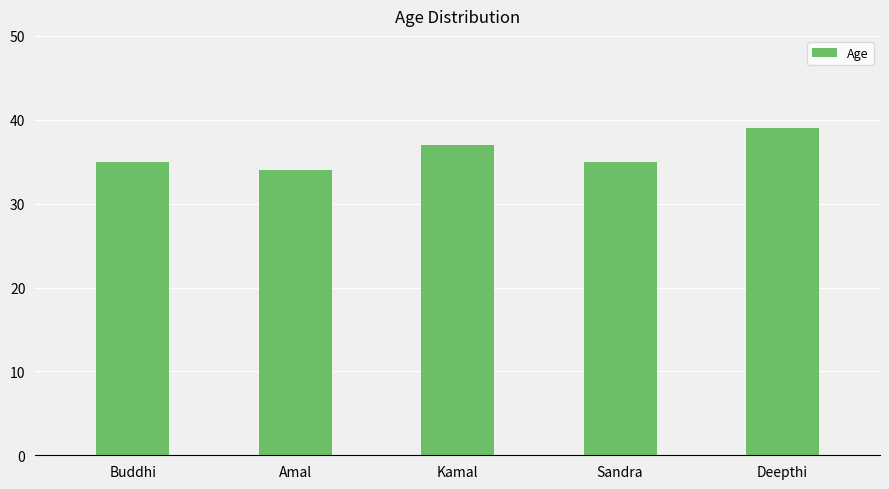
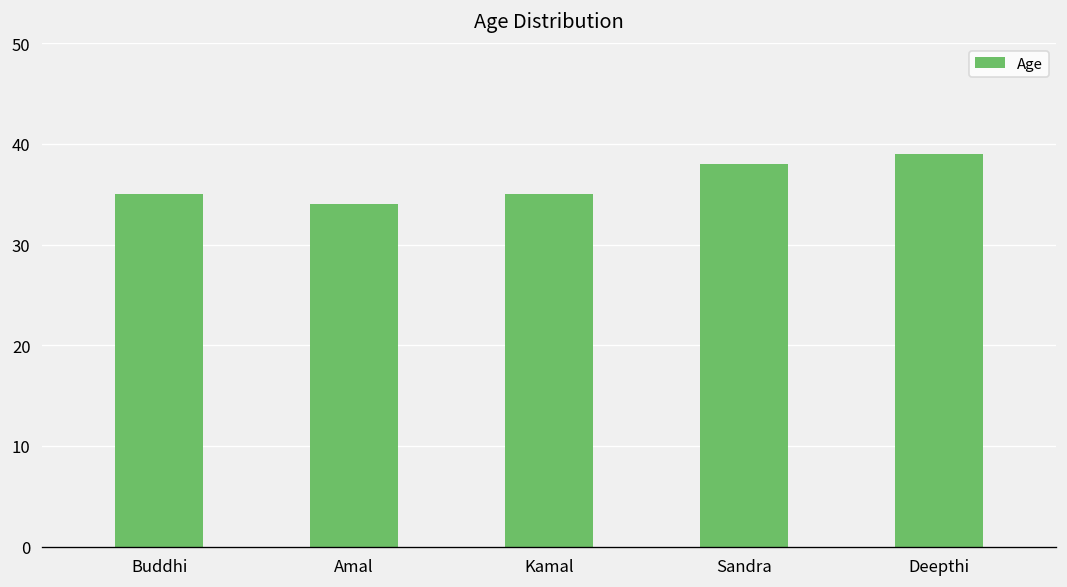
  {
    "Buddhi": 35,
    "Amal": 34,
-   "Kamal": 37,
-   "Sandra": 35,
+   "Kamal": 35,
+   "Sandra": 38,
    "Deepthi": 39
  }
